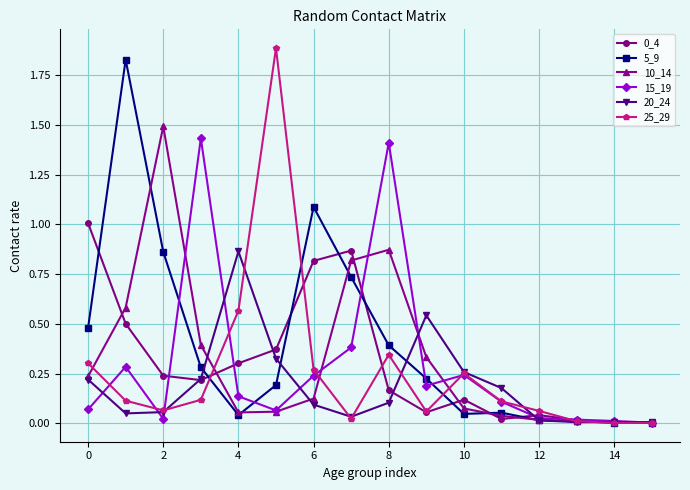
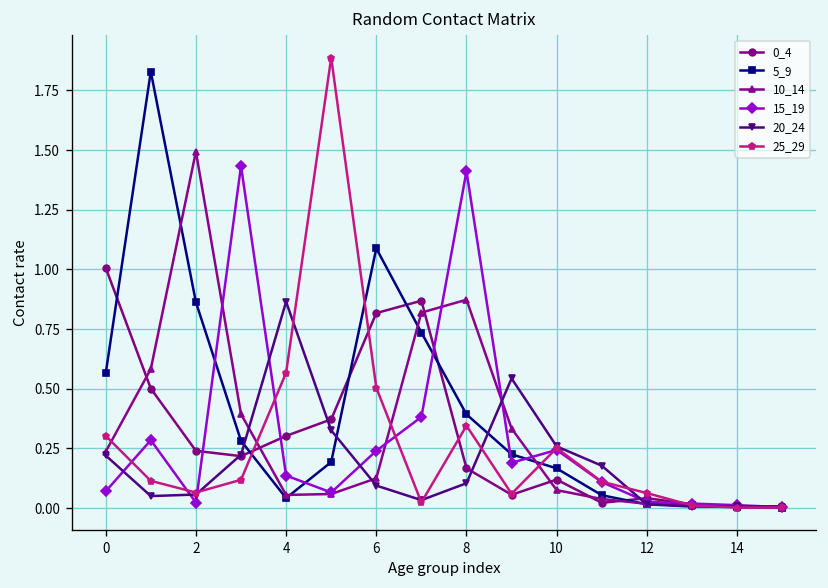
  {
    "5_9": {
-     "0": 0.48,
+     "0": 0.56,
      "2": 0.86,
      "4": 0.04,
      "6": 1.09,
      "8": 0.39,
-     "10": 0.05
+     "10": 0.17
    },
    "15_19": {
      "0": 0.07,
      "2": 0.02,
      "4": 0.14,
      "6": 0.24,
      "8": 1.41
    },
    "25_29": {
      "0": 0.30,
      "4": 0.57,
-     "6": 0.27,
+     "6": 0.50,
      "8": 0.34,
      "12": 0.06
    }
  }
